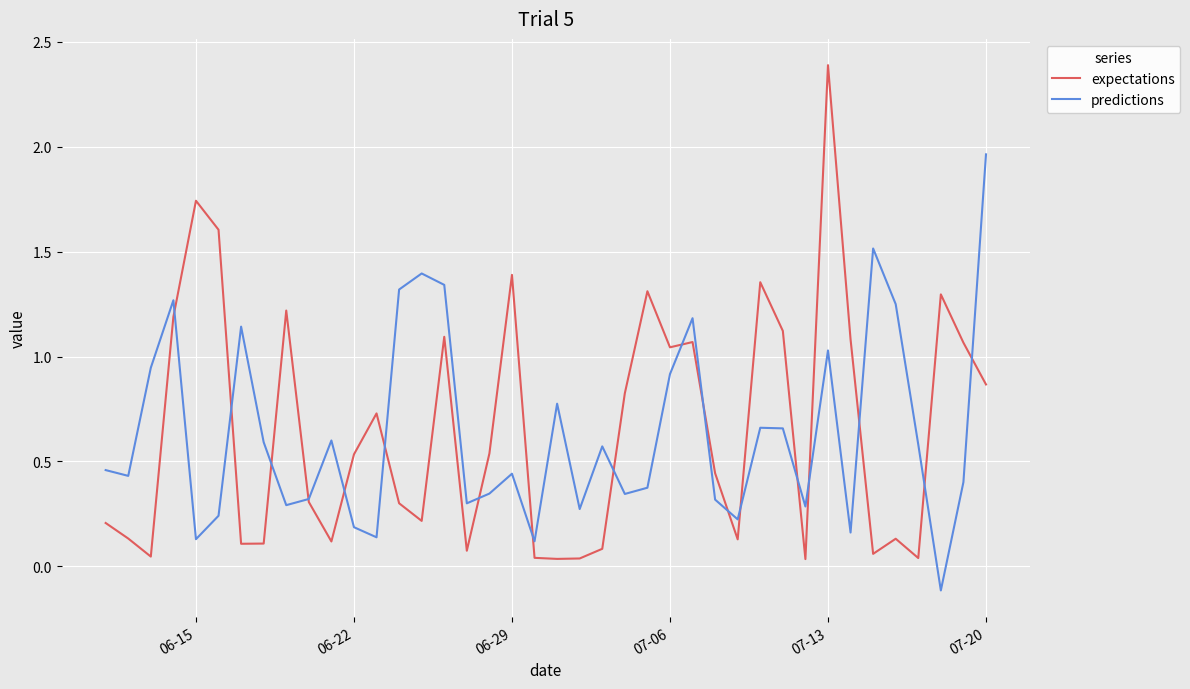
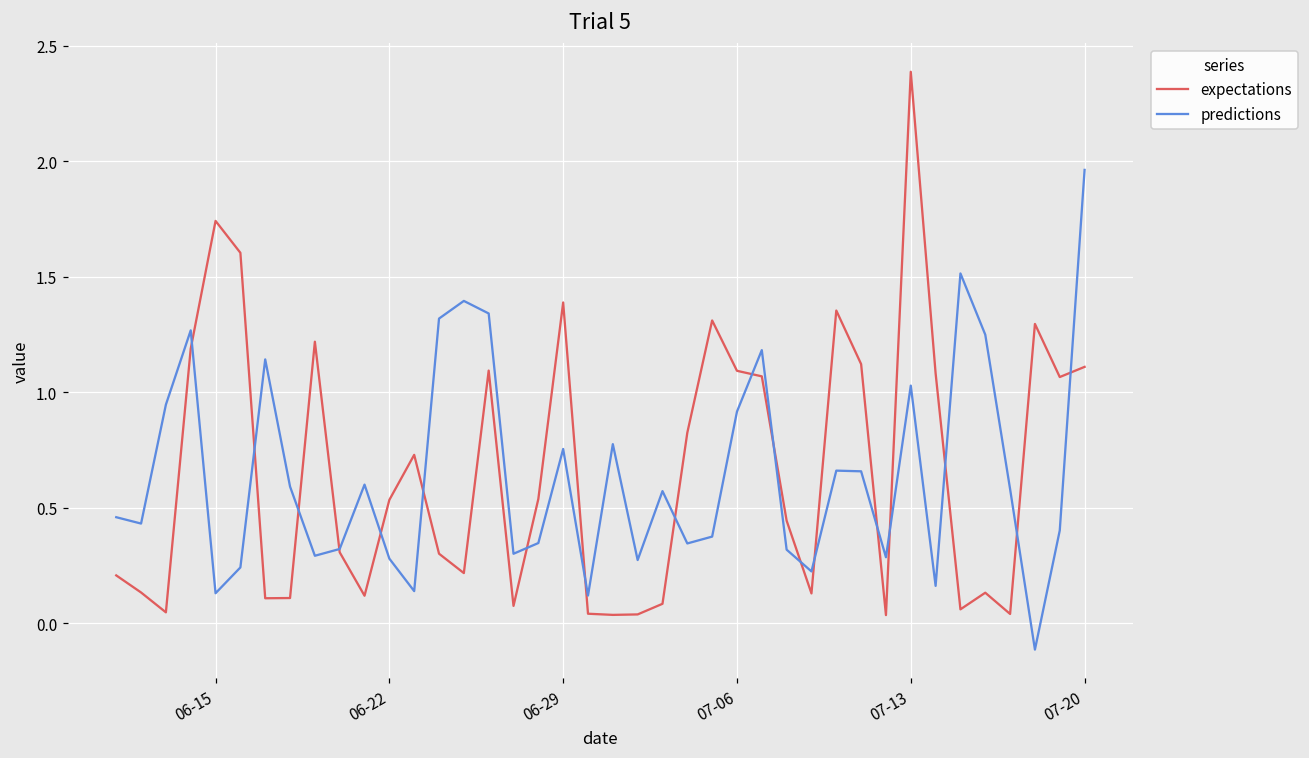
  {
    "expectations": {
      "06-15": 1.74,
      "06-22": 0.53,
      "06-29": 1.39,
-     "07-06": 1.04,
+     "07-06": 1.09,
      "07-13": 2.39,
-     "07-20": 0.87
+     "07-20": 1.11
    },
    "predictions": {
      "06-15": 0.13,
-     "06-22": 0.19,
-     "06-29": 0.44,
+     "06-22": 0.28,
+     "06-29": 0.75,
      "07-06": 0.92,
      "07-13": 1.03,
      "07-20": 1.96
    }
  }
